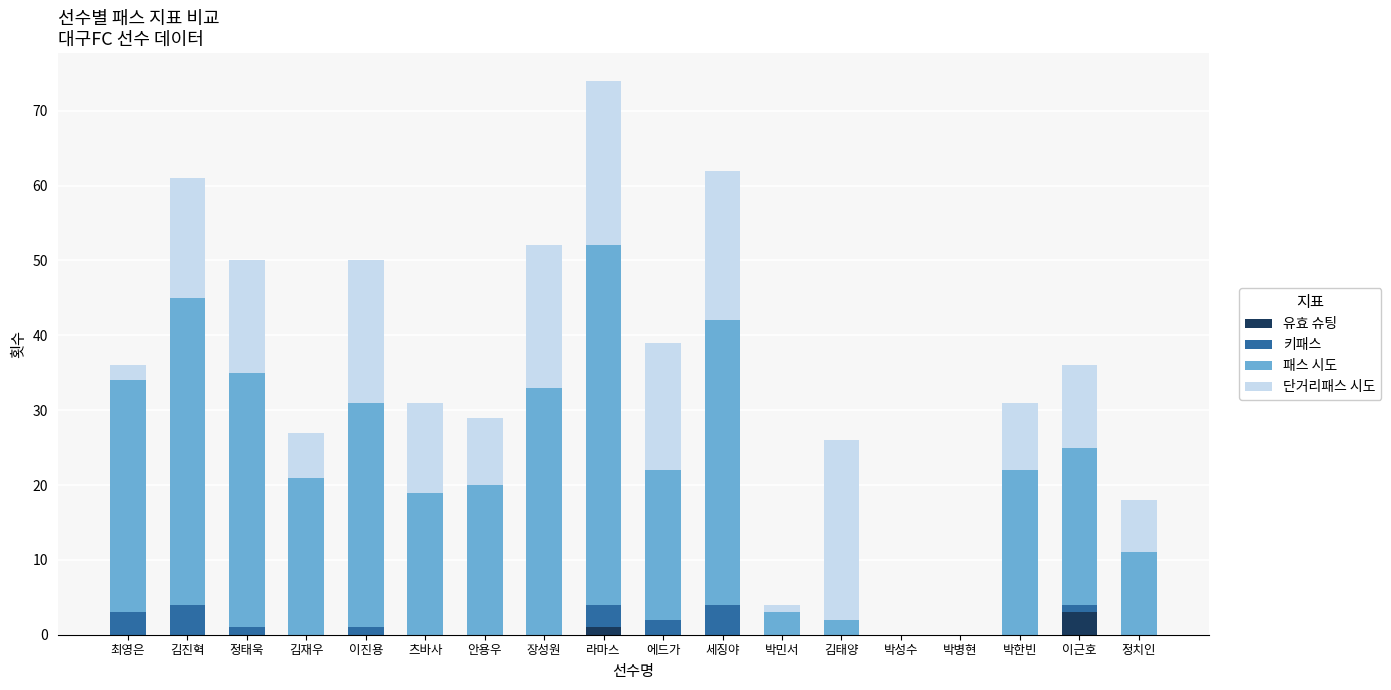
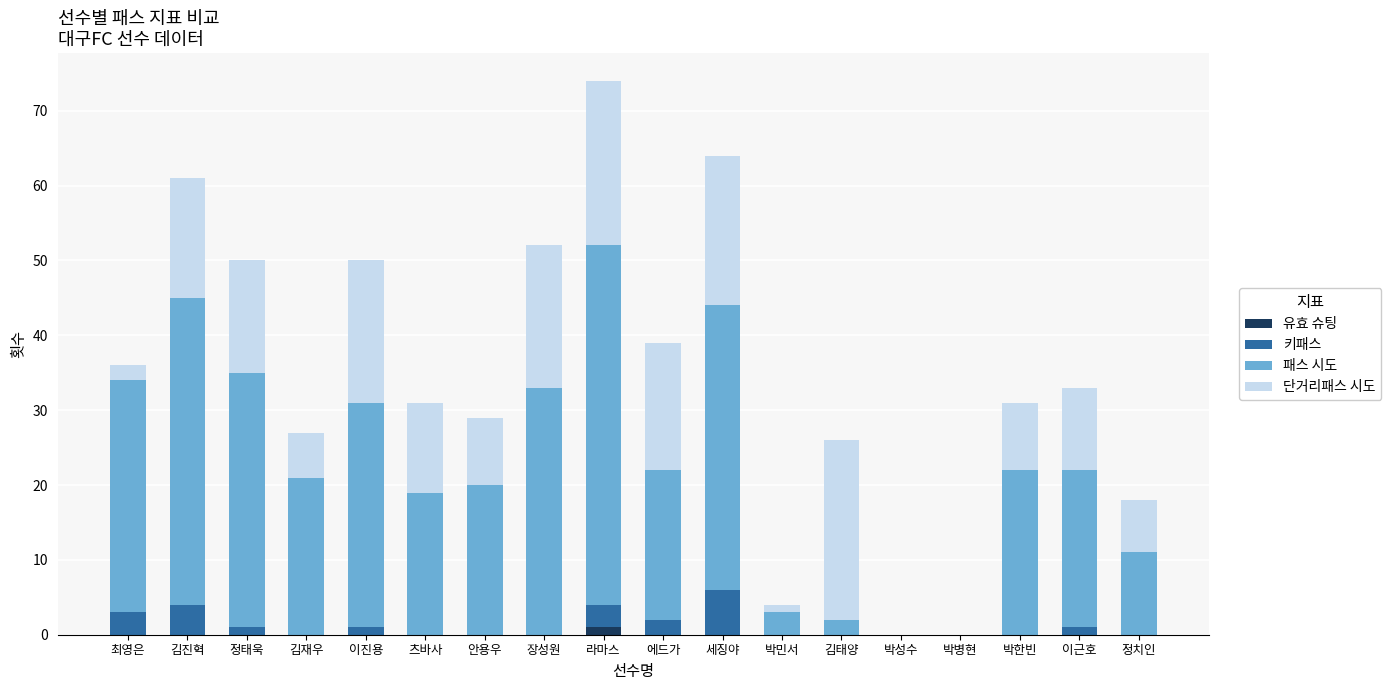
  {
    "유효 슈팅": {
      "최영은": 0,
      "김진혁": 0,
      "정태욱": 0,
      "김재우": 0,
      "이진용": 0,
      "츠바사": 0,
      "안용우": 0,
      "장성원": 0,
      "라마스": 1,
      "에드가": 0,
      "세징야": 0,
      "박민서": 0,
      "김태양": 0,
      "박성수": 0,
      "박병현": 0,
      "박한빈": 0,
-     "이근호": 3,
+     "이근호": 0,
      "정치인": 0
    },
    "키패스": {
-     "세징야": 4
+     "세징야": 6
    },
    "패스 시도": {
      "최영은": 31,
      "김진혁": 41,
      "정태욱": 34,
      "김재우": 21,
      "이진용": 30,
      "츠바사": 19,
      "안용우": 20,
      "장성원": 33,
      "라마스": 48,
      "에드가": 20,
      "세징야": 38,
      "박민서": 3,
      "김태양": 2,
      "박성수": 0,
      "박병현": 0,
      "박한빈": 22,
      "이근호": 21,
      "정치인": 11
    },
    "단거리패스 시도": {
      "최영은": 2,
      "김진혁": 16,
      "정태욱": 15,
      "김재우": 6,
      "이진용": 19,
      "츠바사": 12,
      "안용우": 9,
      "장성원": 19,
      "라마스": 22,
      "에드가": 17,
      "세징야": 20,
      "박민서": 1,
      "김태양": 24,
      "박성수": 0,
      "박병현": 0,
      "박한빈": 9,
      "이근호": 11,
      "정치인": 7
    }
  }
